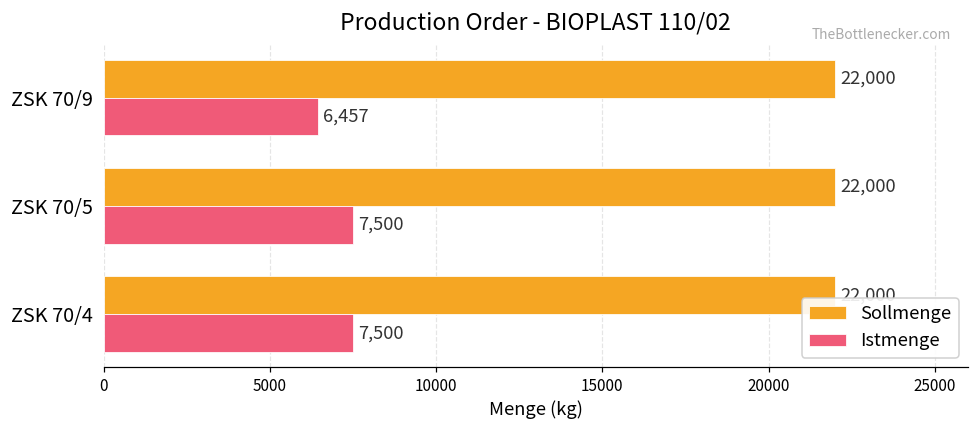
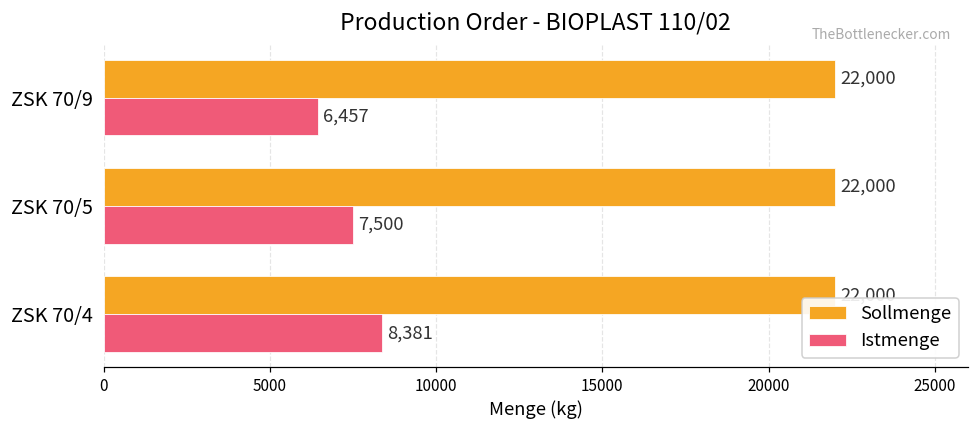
  {
    "Sollmenge": {
      "ZSK 70/9": "22,000",
      "ZSK 70/5": "22,000"
    },
    "Istmenge": {
      "ZSK 70/9": "6,457",
      "ZSK 70/5": "7,500",
-     "ZSK 70/4": "7,500"
+     "ZSK 70/4": "8,381"
    }
  }
